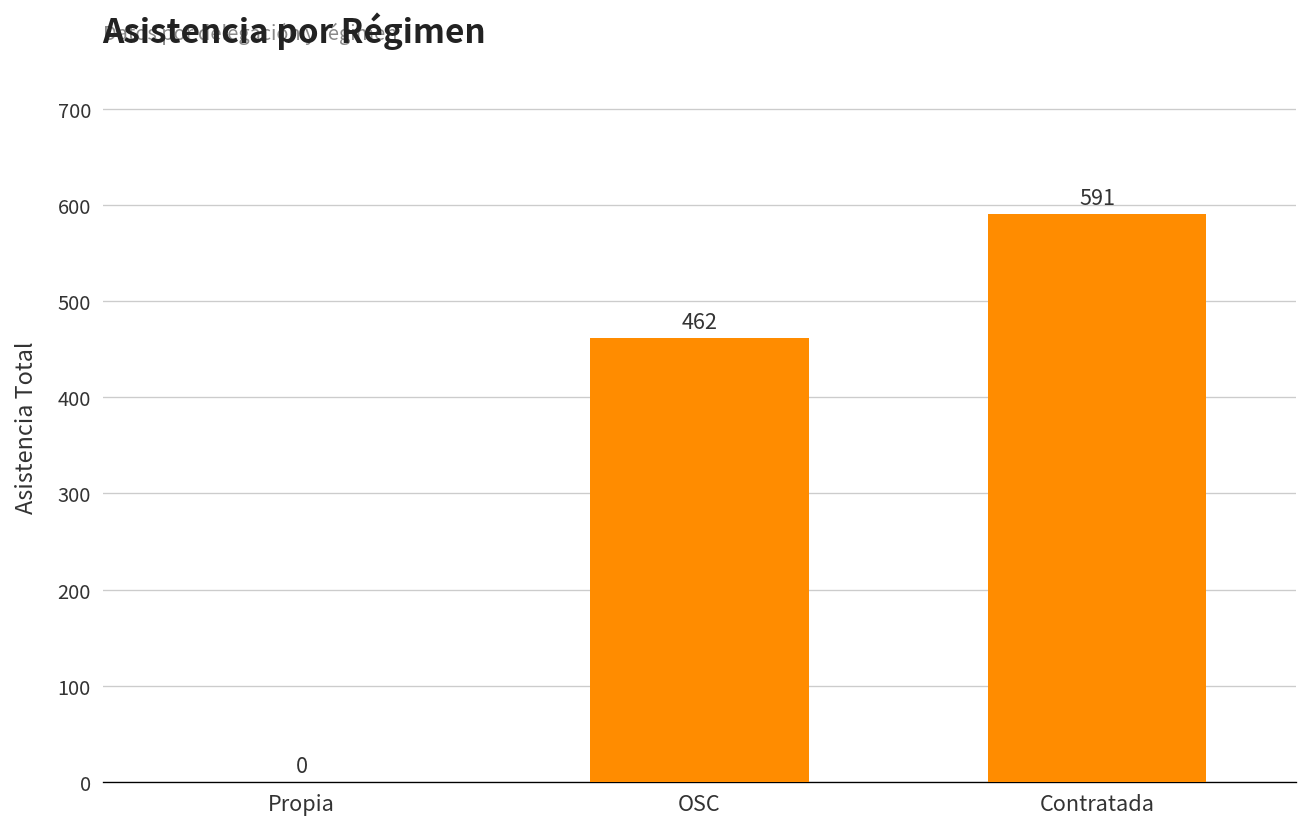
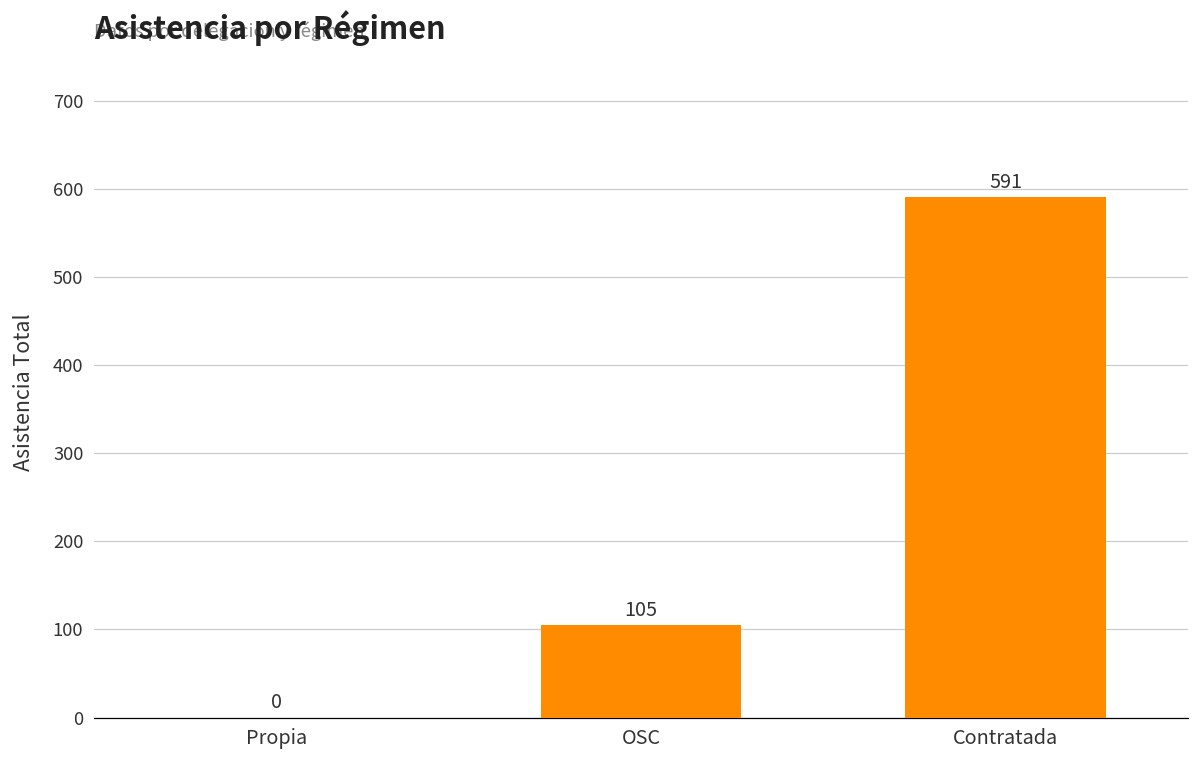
  {
    "Propia": 0,
-   "OSC": 462,
+   "OSC": 105,
    "Contratada": 591
  }
